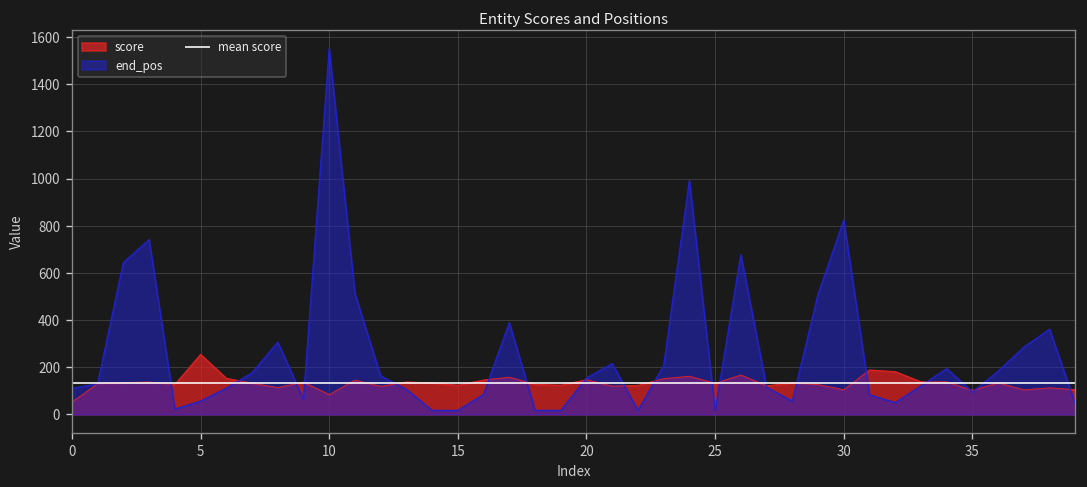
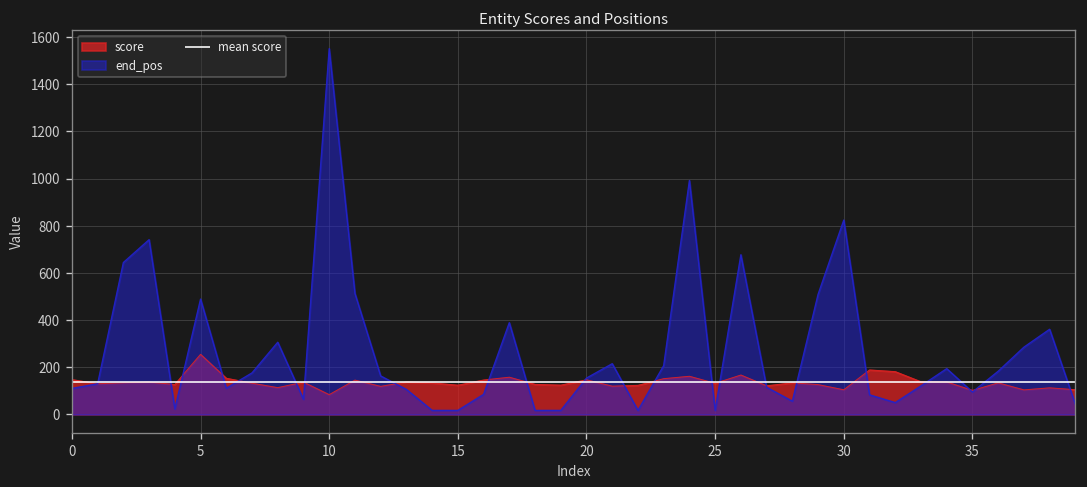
  {
    "score": {
-     "0": 50,
+     "0": 150,
      "5": 250,
      "10": 80,
      "15": 120,
      "25": 130,
      "30": 100
    },
    "end_pos": {
      "0": 110,
-     "5": 60,
+     "5": 490,
      "10": 1550,
      "15": 20,
      "25": 20,
      "30": 820
    }
  }
